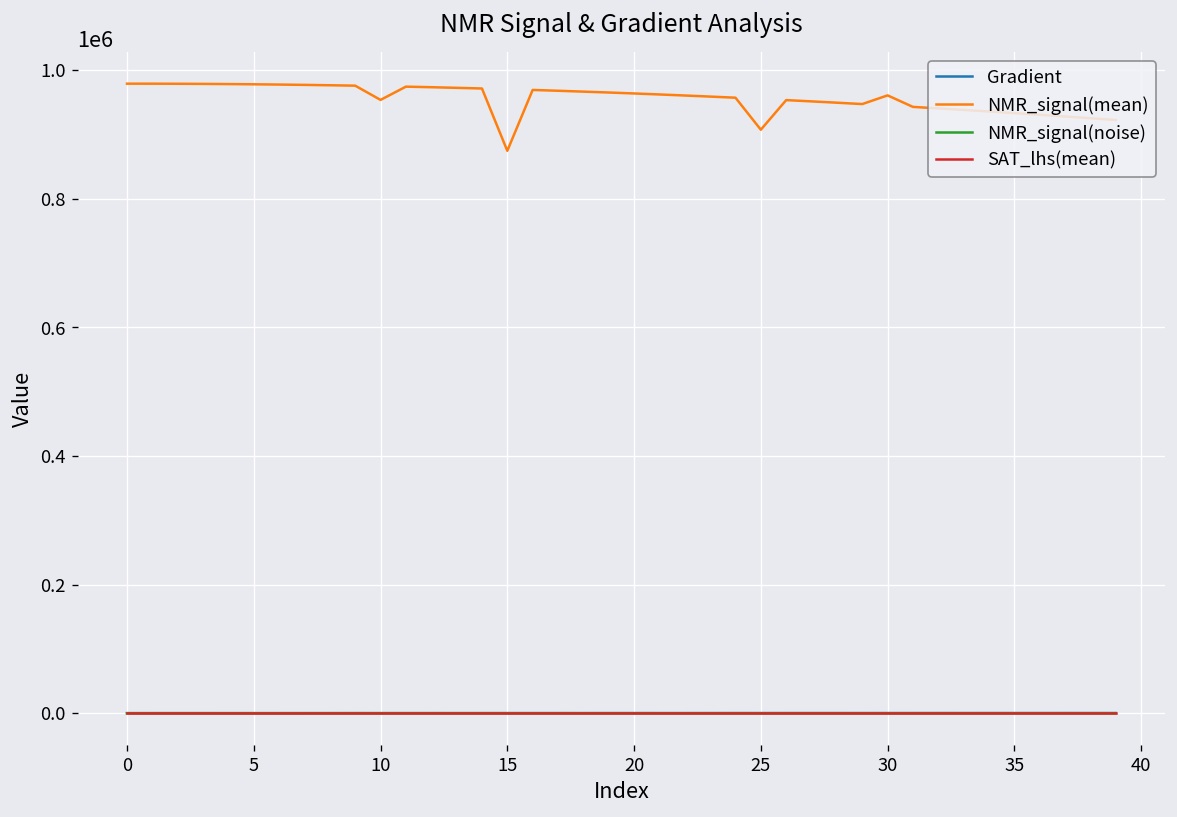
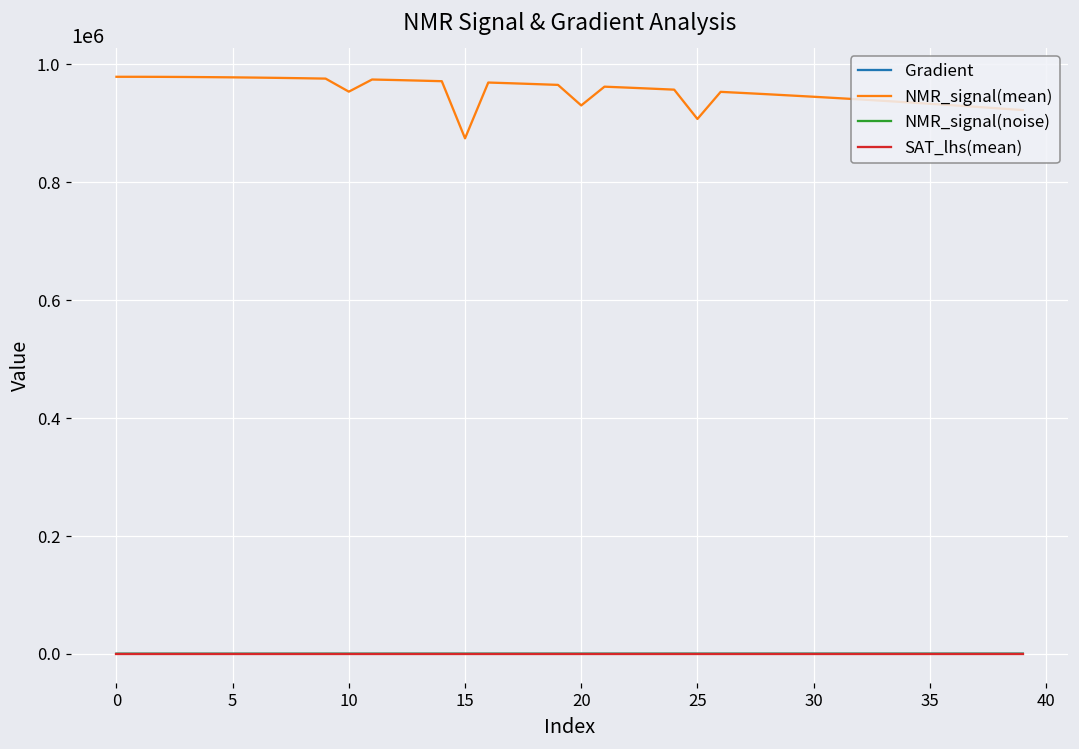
  {
    "SAT_lhs(mean)": {
      "0": 0,
      "5": 0,
      "10": 0,
      "15": 0,
      "20": 0,
      "25": 0,
      "30": 0,
      "35": 0
    },
    "NMR_signal(mean)": {
      "0": 980000,
      "5": 980000,
      "10": 950000,
      "15": 870000,
-     "20": 960000,
+     "20": 930000,
      "25": 910000,
-     "30": 960000
+     "30": 950000
    }
  }
